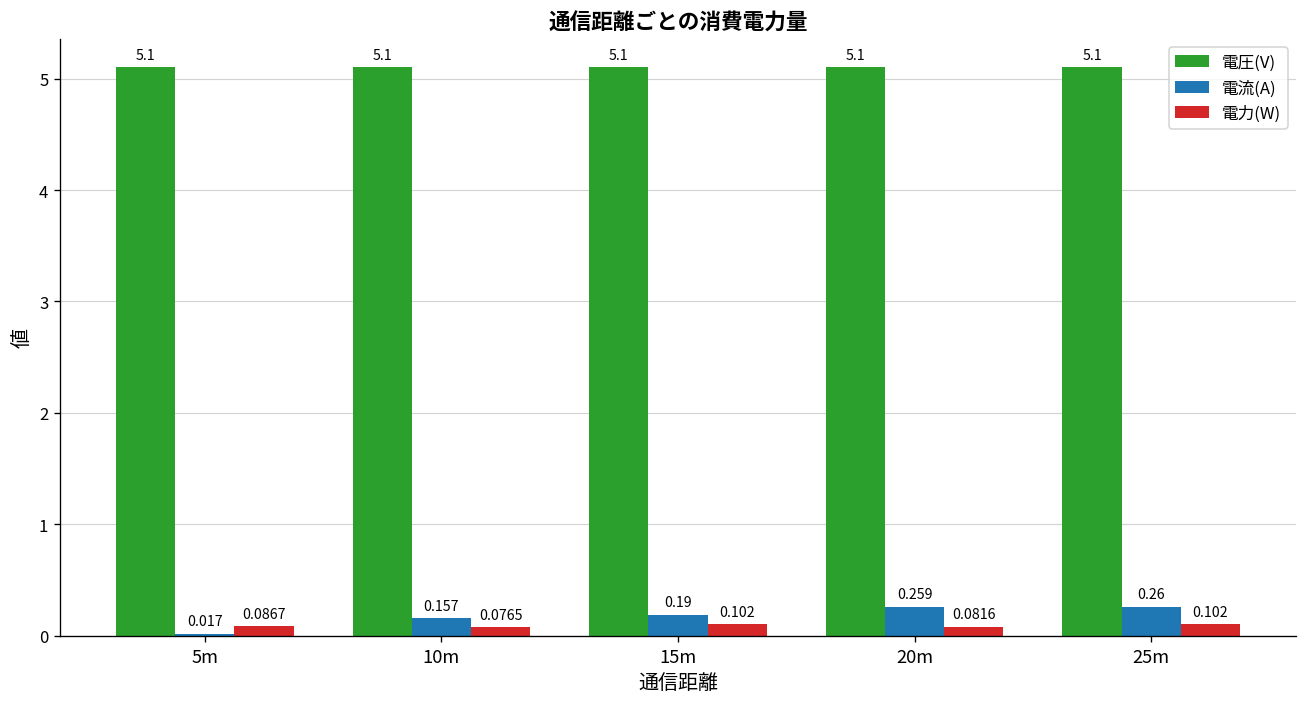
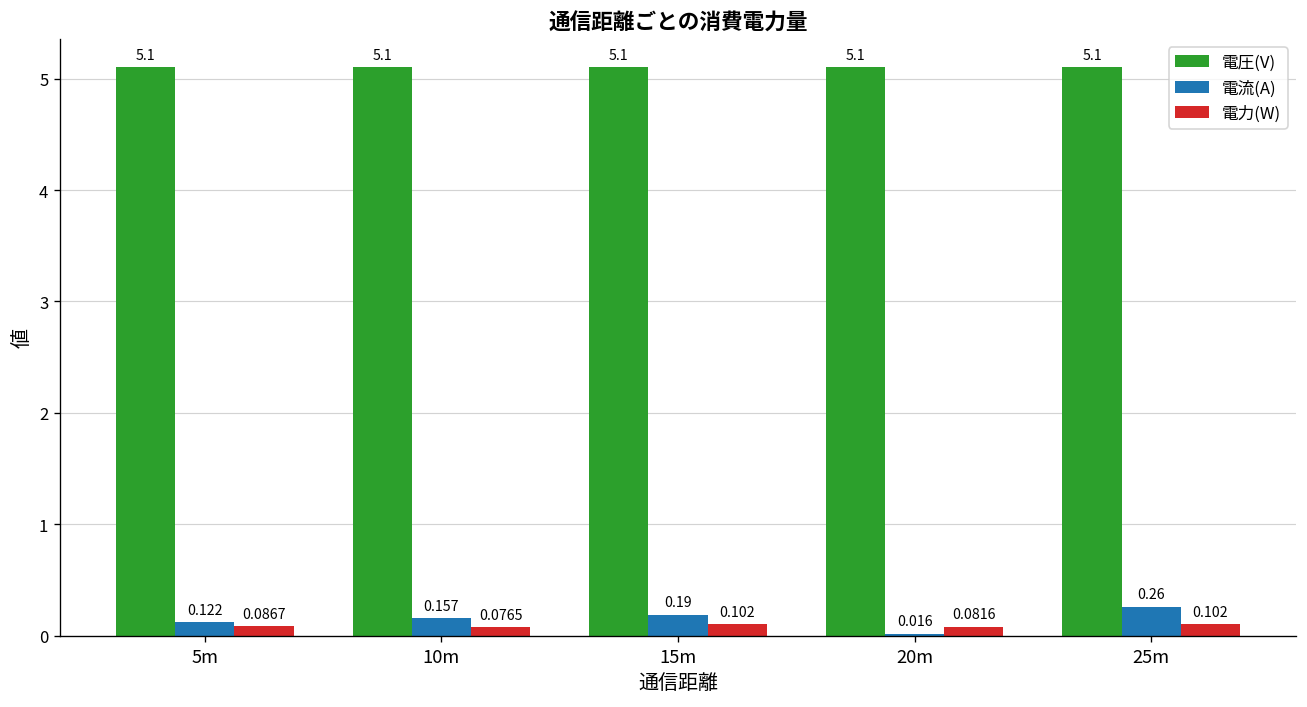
  {
    "電圧(V)": {
      "5m": 5.1,
      "10m": 5.1,
      "15m": 5.1,
      "20m": 5.1,
      "25m": 5.1
    },
    "電流(A)": {
-     "5m": 0.017,
+     "5m": 0.122,
      "10m": 0.157,
      "15m": 0.19,
-     "20m": 0.259,
+     "20m": 0.016,
      "25m": 0.26
    },
    "電力(W)": {
      "5m": 0.0867,
      "10m": 0.0765,
      "15m": 0.102,
      "20m": 0.0816,
      "25m": 0.102
    }
  }
